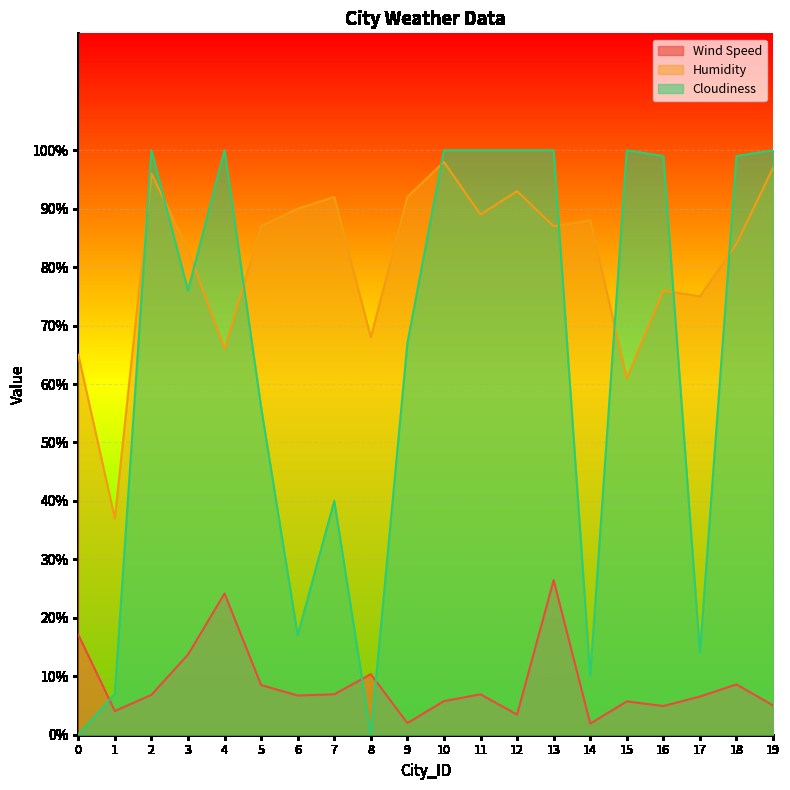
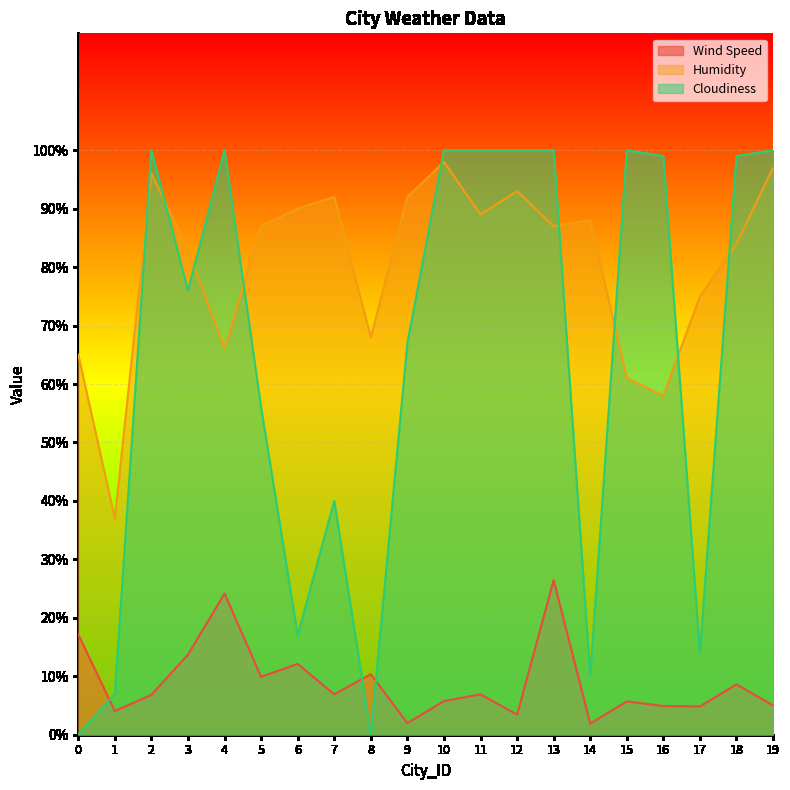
  {
    "Wind Speed": {
      "0": "17%",
      "1": "4%",
      "2": "7%",
      "3": "14%",
      "4": "24%",
-     "5": "9%",
-     "6": "7%",
+     "5": "10%",
+     "6": "12%",
      "7": "7%",
      "8": "10%",
      "9": "2%",
      "10": "6%",
      "11": "7%",
      "12": "3%",
      "13": "26%",
      "14": "2%",
      "15": "6%",
      "16": "5%",
-     "17": "7%",
+     "17": "5%",
      "18": "9%",
      "19": "5%"
    },
    "Humidity": {
      "0": "65%",
      "1": "37%",
      "2": "96%",
      "3": "83%",
      "4": "66%",
      "5": "87%",
      "6": "90%",
      "7": "92%",
      "8": "68%",
      "9": "92%",
      "10": "98%",
      "11": "89%",
      "12": "93%",
      "13": "87%",
      "14": "88%",
      "15": "61%",
-     "16": "76%",
+     "16": "58%",
      "17": "75%",
      "18": "84%",
      "19": "97%"
    },
    "Cloudiness": {
      "0": "0%",
      "1": "7%",
      "2": "100%",
      "3": "76%",
      "4": "100%",
      "5": "56%",
      "6": "17%",
      "7": "40%",
      "8": "0%",
      "9": "67%",
      "10": "100%",
      "11": "100%",
      "12": "100%",
      "13": "100%",
      "14": "10%",
      "15": "100%",
      "16": "99%",
      "17": "14%",
      "18": "99%",
      "19": "100%"
    }
  }
